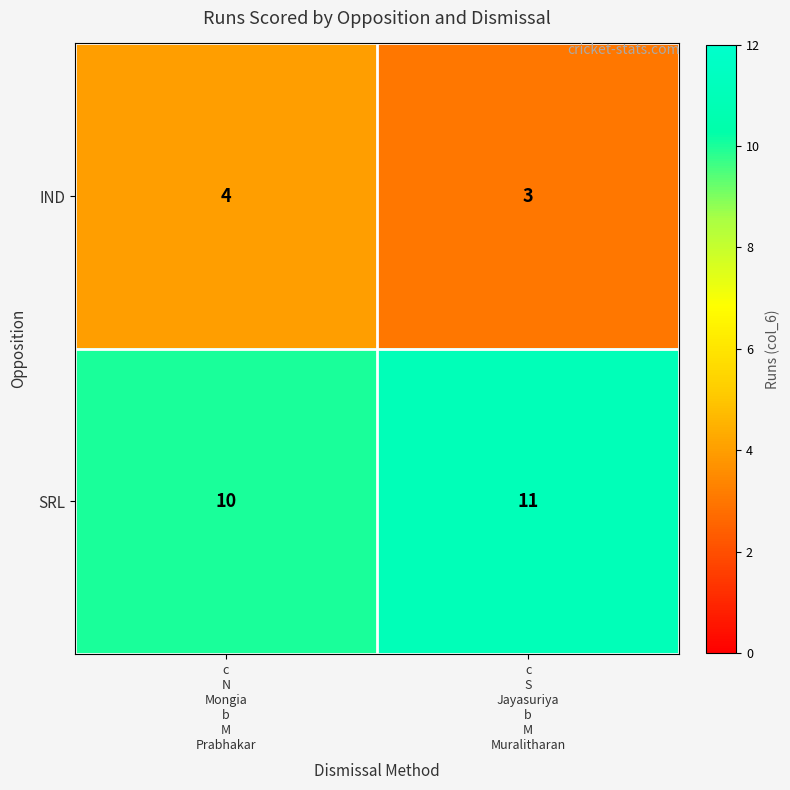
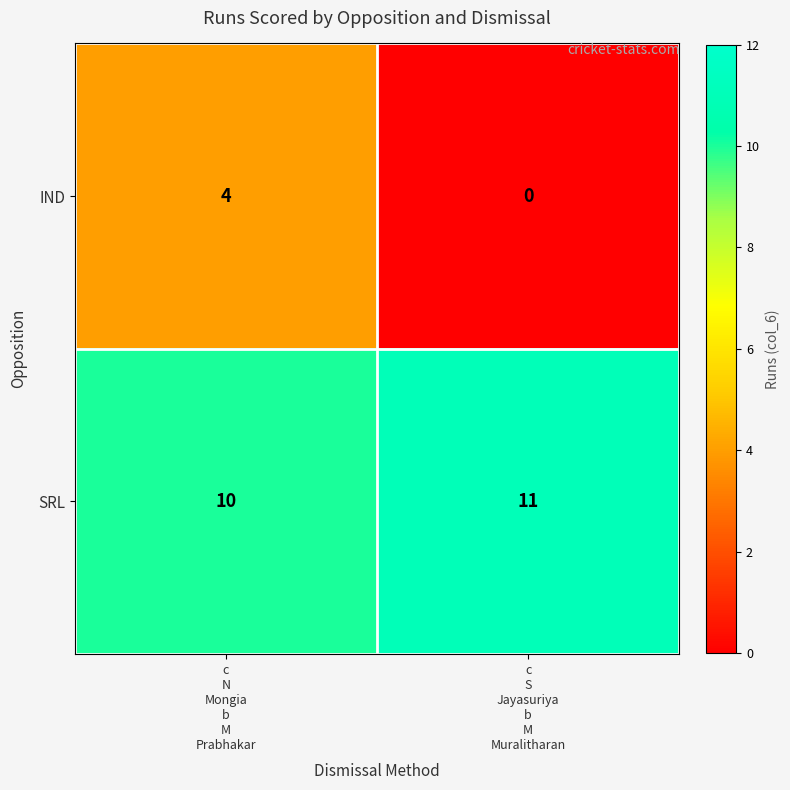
  {
    "IND": {
      "c N Mongia b M Prabhakar": 4,
-     "c S Jayasuriya b M Muralitharan": 3
+     "c S Jayasuriya b M Muralitharan": 0
    },
    "SRL": {
      "c N Mongia b M Prabhakar": 10,
      "c S Jayasuriya b M Muralitharan": 11
    }
  }
